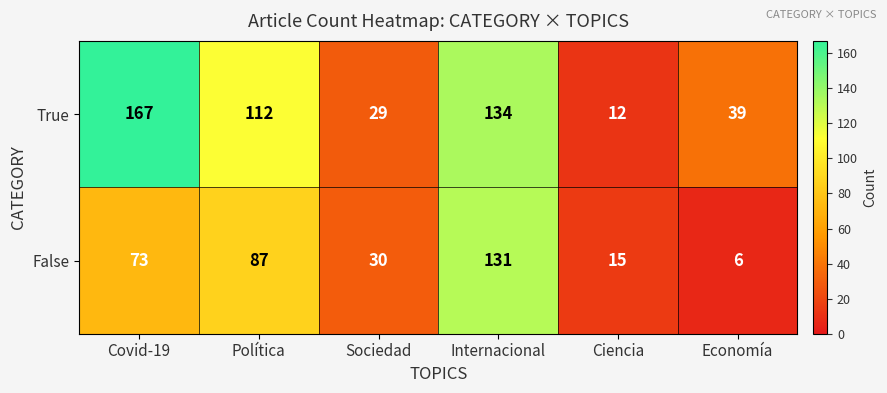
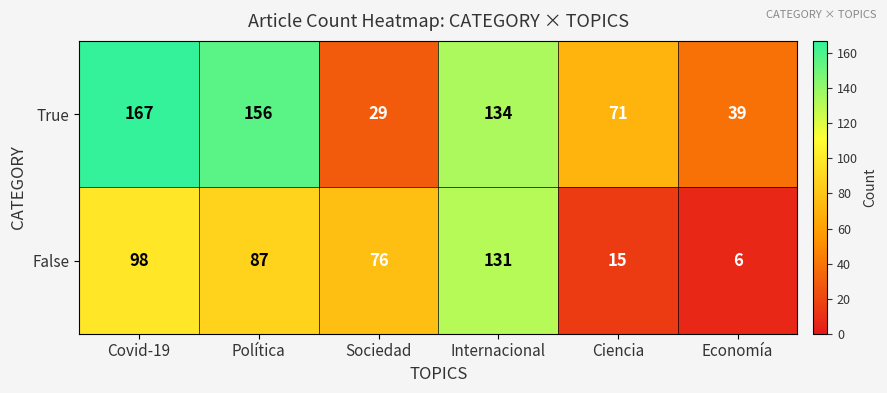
  {
    "True": {
      "Covid-19": 167,
-     "Política": 112,
+     "Política": 156,
      "Sociedad": 29,
      "Internacional": 134,
-     "Ciencia": 12,
+     "Ciencia": 71,
      "Economía": 39
    },
    "False": {
-     "Covid-19": 73,
+     "Covid-19": 98,
      "Política": 87,
-     "Sociedad": 30,
+     "Sociedad": 76,
      "Internacional": 131,
      "Ciencia": 15,
      "Economía": 6
    }
  }
